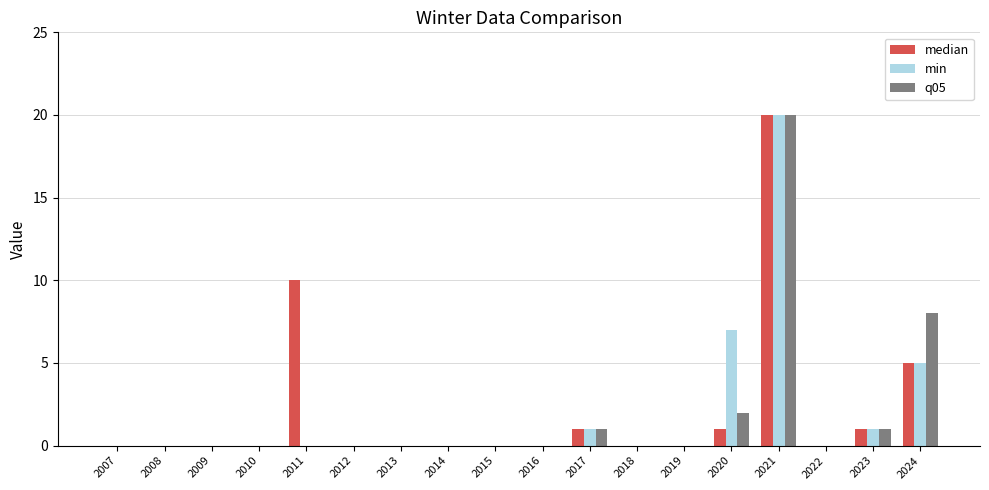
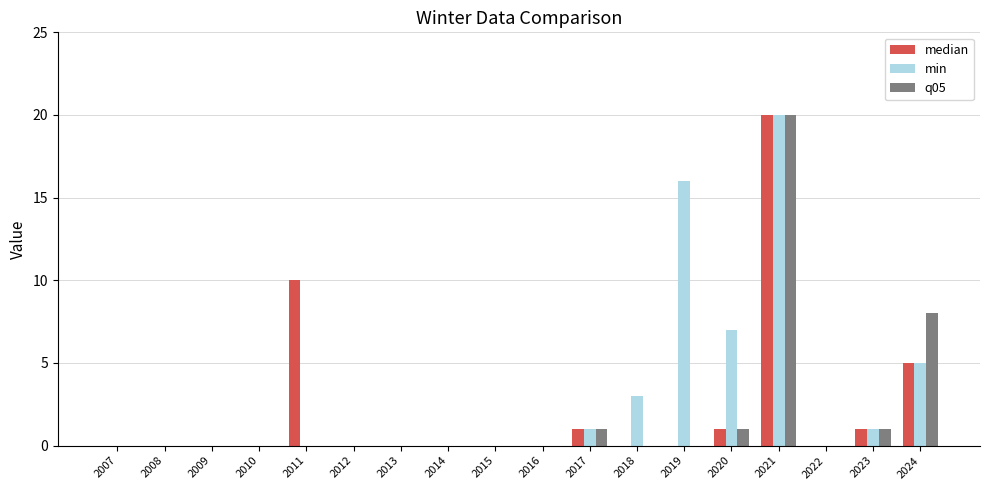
  {
    "median": {
      "2007": 0,
      "2008": 0,
      "2009": 0,
      "2010": 0,
      "2011": 10,
      "2012": 0,
      "2013": 0,
      "2014": 0,
      "2015": 0,
      "2016": 0,
      "2017": 1,
      "2018": 0,
      "2019": 0,
      "2020": 1,
      "2021": 20,
      "2022": 0,
      "2023": 1,
      "2024": 5
    },
    "min": {
      "2007": 0,
      "2008": 0,
      "2009": 0,
      "2010": 0,
      "2011": 0,
      "2012": 0,
      "2013": 0,
      "2014": 0,
      "2015": 0,
      "2016": 0,
      "2017": 1,
-     "2018": 0,
-     "2019": 0,
+     "2018": 3,
+     "2019": 16,
      "2020": 7,
      "2021": 20,
      "2022": 0,
      "2023": 1,
      "2024": 5
    },
    "q05": {
      "2007": 0,
      "2008": 0,
      "2009": 0,
      "2010": 0,
      "2011": 0,
      "2012": 0,
      "2013": 0,
      "2014": 0,
      "2015": 0,
      "2016": 0,
      "2017": 1,
      "2018": 0,
      "2019": 0,
-     "2020": 2,
+     "2020": 1,
      "2021": 20,
      "2022": 0,
      "2023": 1,
      "2024": 8
    }
  }
